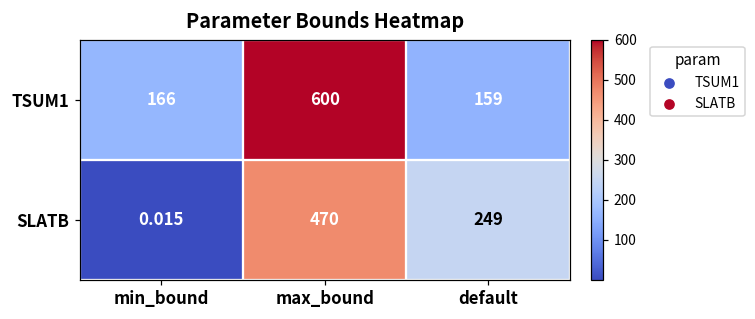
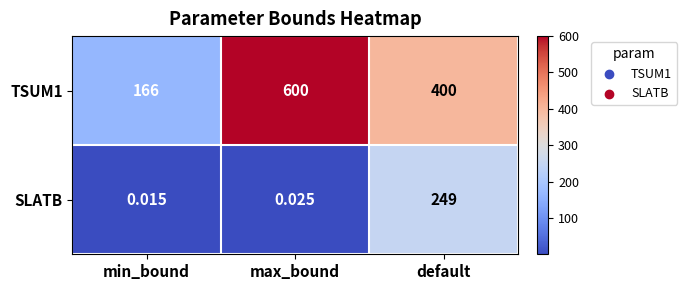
  {
    "TSUM1": {
      "min_bound": 166,
      "max_bound": 600,
-     "default": 159
+     "default": 400
    },
    "SLATB": {
      "min_bound": 0.015,
-     "max_bound": 470,
+     "max_bound": 0.025,
      "default": 249
    }
  }
